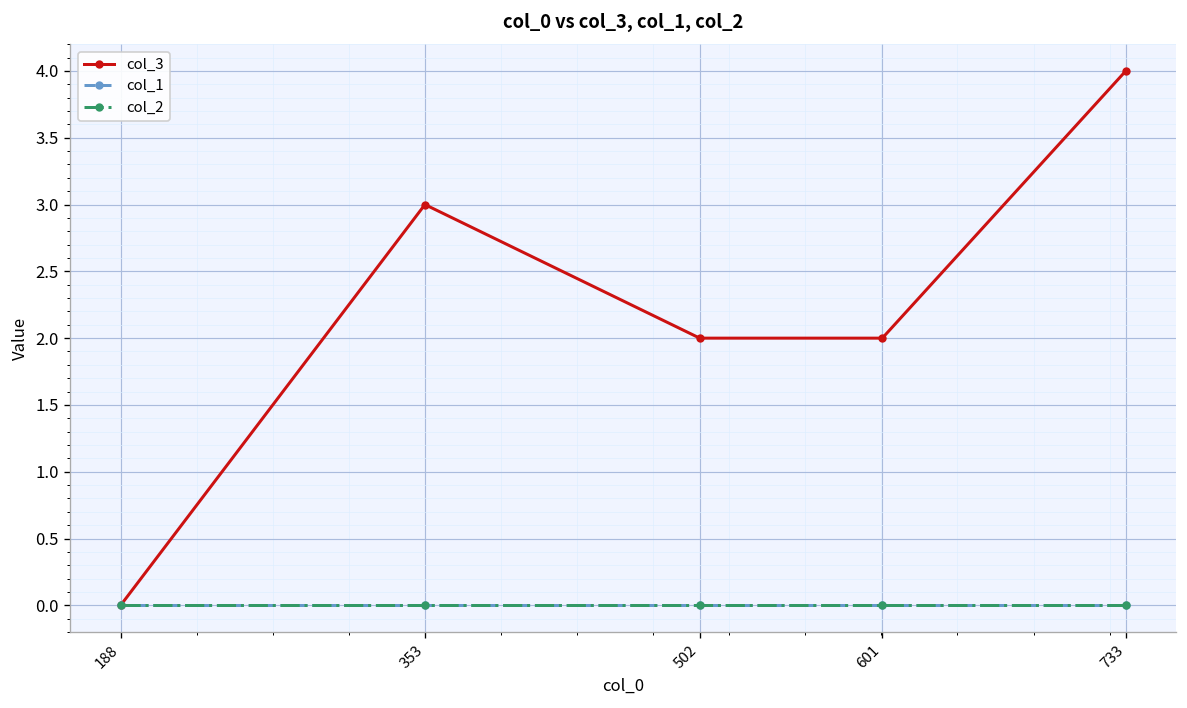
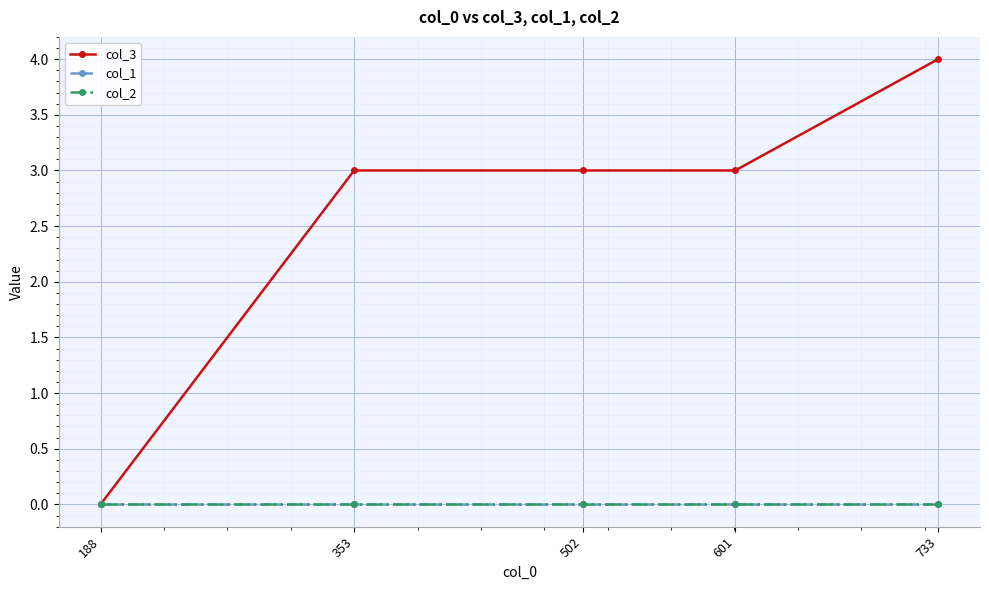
  {
    "col_3": {
      "353": 3,
-     "502": 2,
-     "601": 2,
+     "502": 3,
+     "601": 3,
      "733": 4
    },
    "col_2": {
      "353": 0,
      "502": 0,
      "601": 0,
      "733": 0
    }
  }
